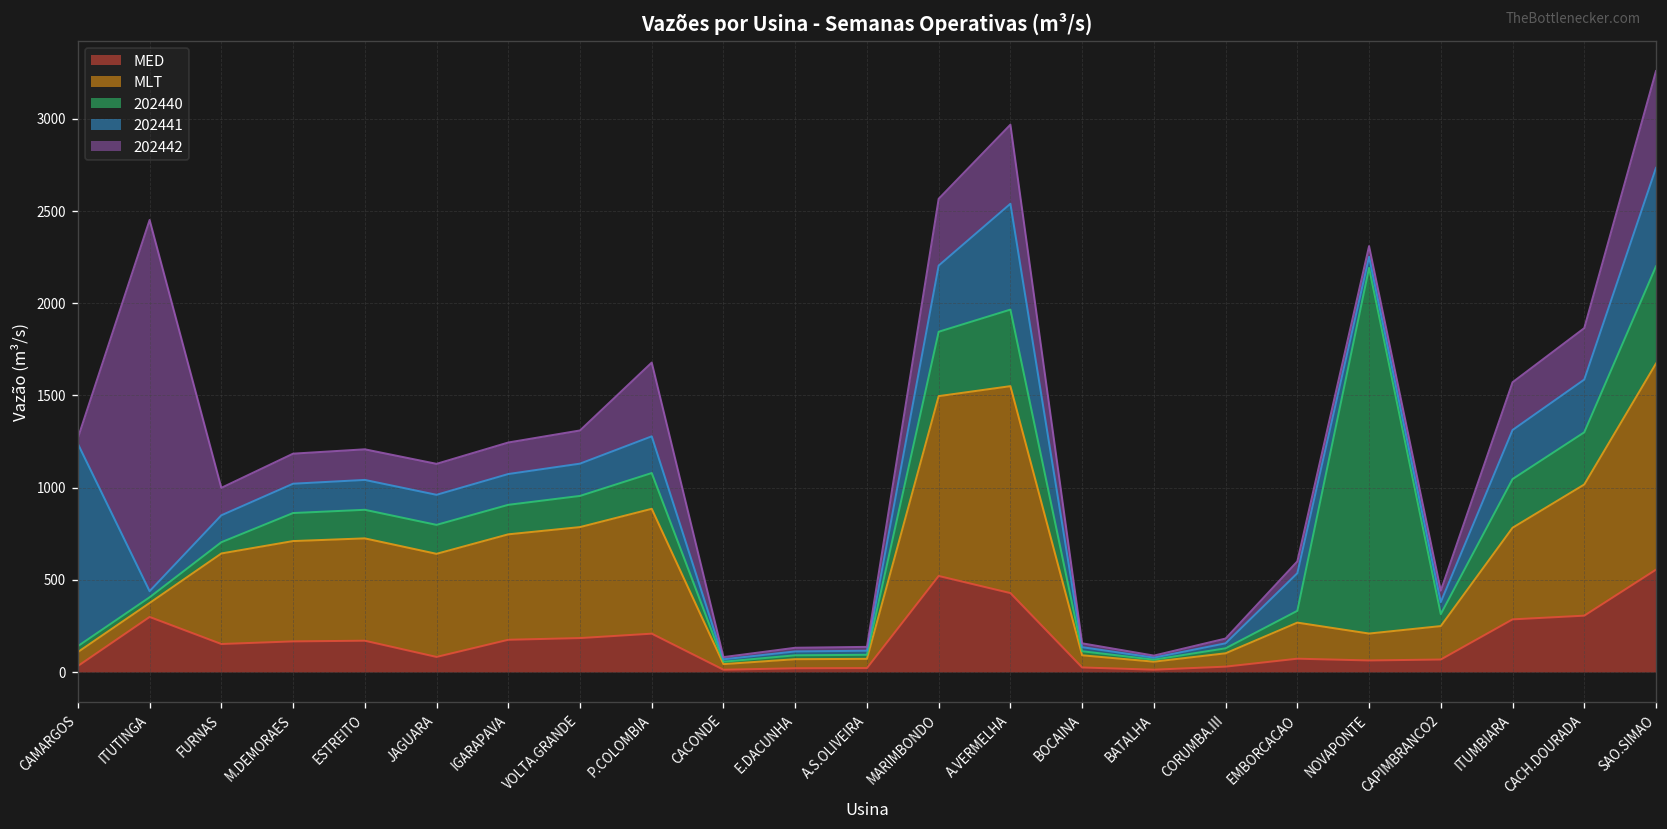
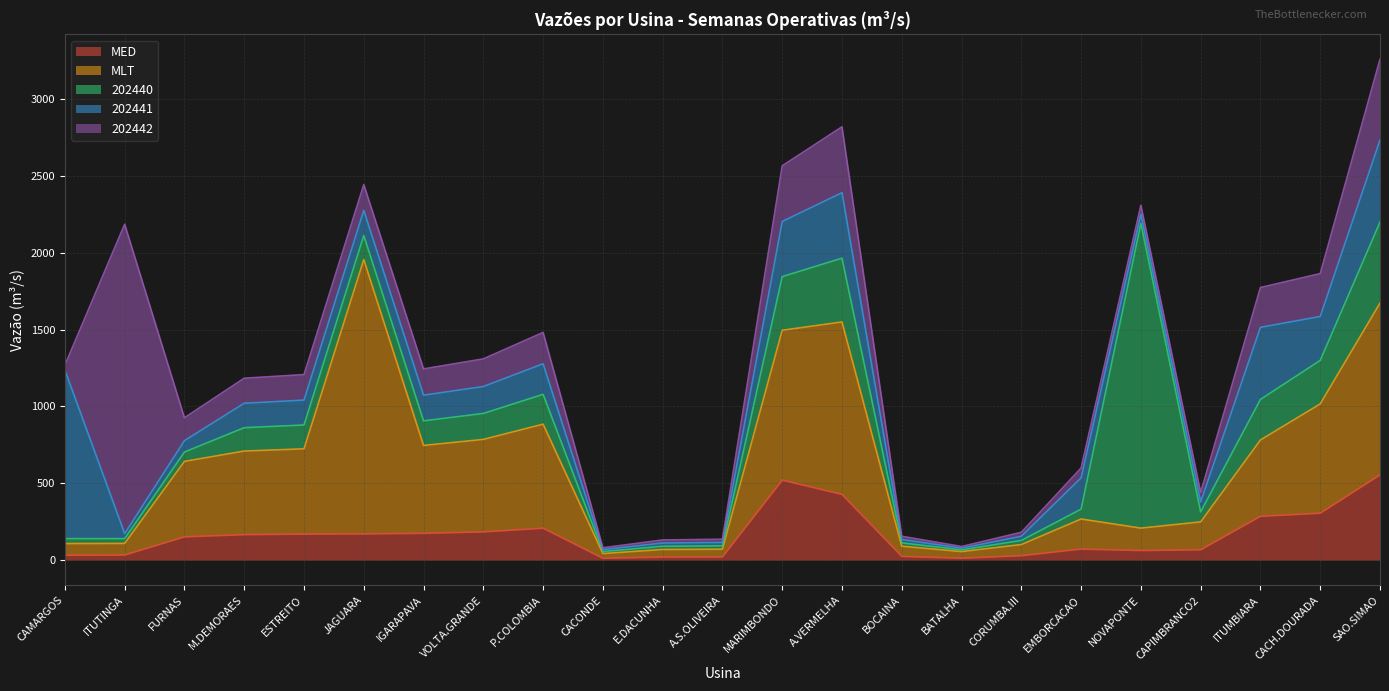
  {
    "MED": {
      "CAMARGOS": 30,
-     "ITUTINGA": 300,
+     "ITUTINGA": 30,
      "FURNAS": 150,
      "M.DEMORAES": 170,
      "ESTREITO": 170,
-     "JAGUARA": 80,
+     "JAGUARA": 170,
      "IGARAPAVA": 170,
      "VOLTA.GRANDE": 180,
      "P.COLOMBIA": 210,
      "CACONDE": 10,
      "E.DACUNHA": 20,
      "A.S.OLIVEIRA": 20,
      "MARIMBONDO": 520,
      "A.VERMELHA": 430,
      "BOCAINA": 20,
      "BATALHA": 10,
      "CORUMBA.III": 30,
      "EMBORCACAO": 70,
      "NOVAPONTE": 60,
      "CAPIMBRANCO2": 70,
      "ITUMBIARA": 290,
      "CACH.DOURADA": 310,
      "SAO.SIMAO": 550
    },
    "MLT": {
      "CAMARGOS": 80,
      "ITUTINGA": 80,
      "FURNAS": 490,
      "M.DEMORAES": 540,
      "ESTREITO": 550,
-     "JAGUARA": 560,
+     "JAGUARA": 1780,
      "IGARAPAVA": 570,
      "VOLTA.GRANDE": 600,
      "P.COLOMBIA": 680,
      "E.DACUNHA": 50,
      "A.S.OLIVEIRA": 50,
      "MARIMBONDO": 980,
      "A.VERMELHA": 1120,
      "BOCAINA": 70,
      "CORUMBA.III": 70,
      "EMBORCACAO": 200,
      "NOVAPONTE": 150,
      "CAPIMBRANCO2": 180,
      "ITUMBIARA": 500,
      "CACH.DOURADA": 710,
      "SAO.SIMAO": 1120
    },
    "202440": {
      "CAMARGOS": 30,
      "ITUTINGA": 30,
      "FURNAS": 60,
      "M.DEMORAES": 150,
      "ESTREITO": 160,
      "JAGUARA": 160,
      "IGARAPAVA": 160,
      "VOLTA.GRANDE": 170,
      "P.COLOMBIA": 190,
      "E.DACUNHA": 20,
      "A.S.OLIVEIRA": 20,
      "MARIMBONDO": 350,
      "A.VERMELHA": 420,
      "BOCAINA": 20,
      "CORUMBA.III": 30,
      "EMBORCACAO": 60,
      "NOVAPONTE": 1980,
      "CAPIMBRANCO2": 70,
      "ITUMBIARA": 260,
      "CACH.DOURADA": 280,
      "SAO.SIMAO": 530
    },
    "202441": {
      "CAMARGOS": 1100,
      "ITUTINGA": 30,
-     "FURNAS": 150,
+     "FURNAS": 70,
      "M.DEMORAES": 160,
      "ESTREITO": 160,
      "JAGUARA": 160,
      "IGARAPAVA": 170,
      "VOLTA.GRANDE": 180,
      "P.COLOMBIA": 200,
      "E.DACUNHA": 20,
      "A.S.OLIVEIRA": 20,
      "MARIMBONDO": 360,
-     "A.VERMELHA": 570,
+     "A.VERMELHA": 430,
      "BOCAINA": 20,
      "CORUMBA.III": 30,
      "EMBORCACAO": 200,
      "NOVAPONTE": 60,
      "CAPIMBRANCO2": 70,
-     "ITUMBIARA": 270,
+     "ITUMBIARA": 470,
      "CACH.DOURADA": 290,
      "SAO.SIMAO": 530
    },
    "202442": {
      "CAMARGOS": 30,
      "ITUTINGA": 2010,
      "FURNAS": 150,
      "M.DEMORAES": 160,
      "ESTREITO": 170,
      "JAGUARA": 170,
      "IGARAPAVA": 170,
      "VOLTA.GRANDE": 180,
-     "P.COLOMBIA": 400,
+     "P.COLOMBIA": 200,
      "E.DACUNHA": 20,
      "A.S.OLIVEIRA": 20,
      "MARIMBONDO": 360,
      "A.VERMELHA": 430,
      "BOCAINA": 20,
      "CORUMBA.III": 30,
      "EMBORCACAO": 60,
      "NOVAPONTE": 60,
      "CAPIMBRANCO2": 60,
      "ITUMBIARA": 260,
      "CACH.DOURADA": 280,
      "SAO.SIMAO": 530
    }
  }
